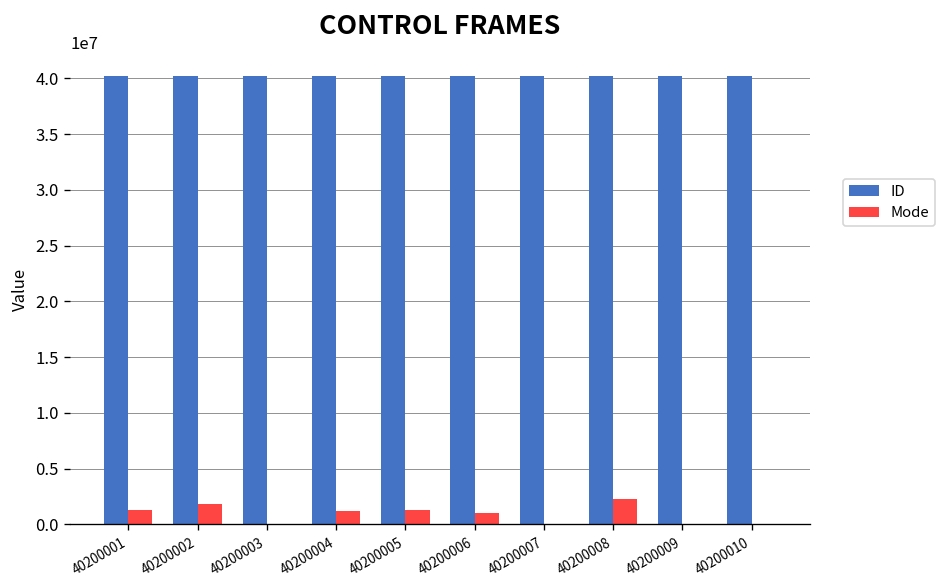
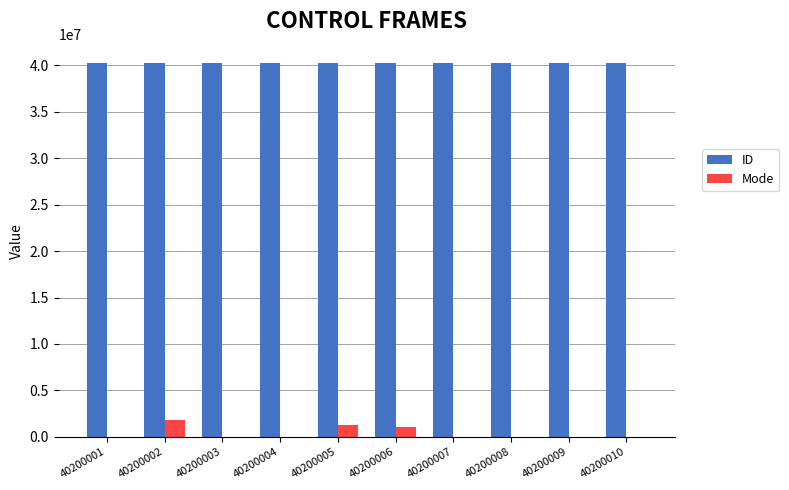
  {
    "ID": {
      "40200001": 40000000,
      "40200002": 40000000,
      "40200003": 40000000,
      "40200004": 40000000,
      "40200005": 40000000,
      "40200006": 40000000,
      "40200007": 40000000,
      "40200008": 40000000,
      "40200009": 40000000,
      "40200010": 40000000
    },
    "Mode": {
-     "40200001": 1000000,
+     "40200001": 0,
      "40200002": 2000000,
-     "40200004": 1000000,
+     "40200004": 0,
      "40200005": 1000000,
      "40200006": 1000000,
-     "40200008": 2000000
+     "40200008": 0
    }
  }
